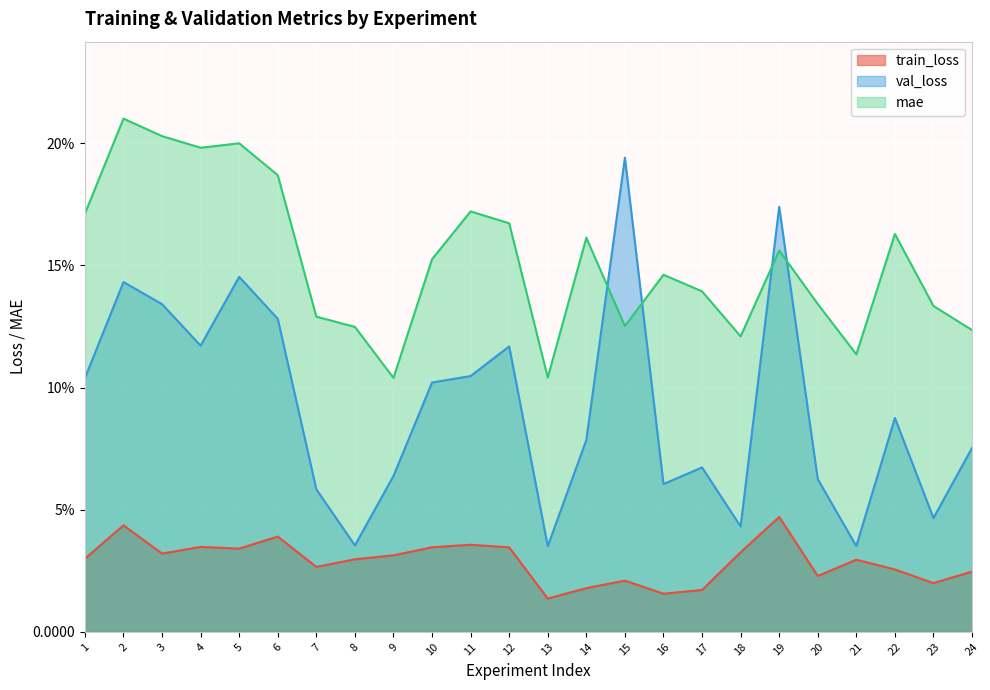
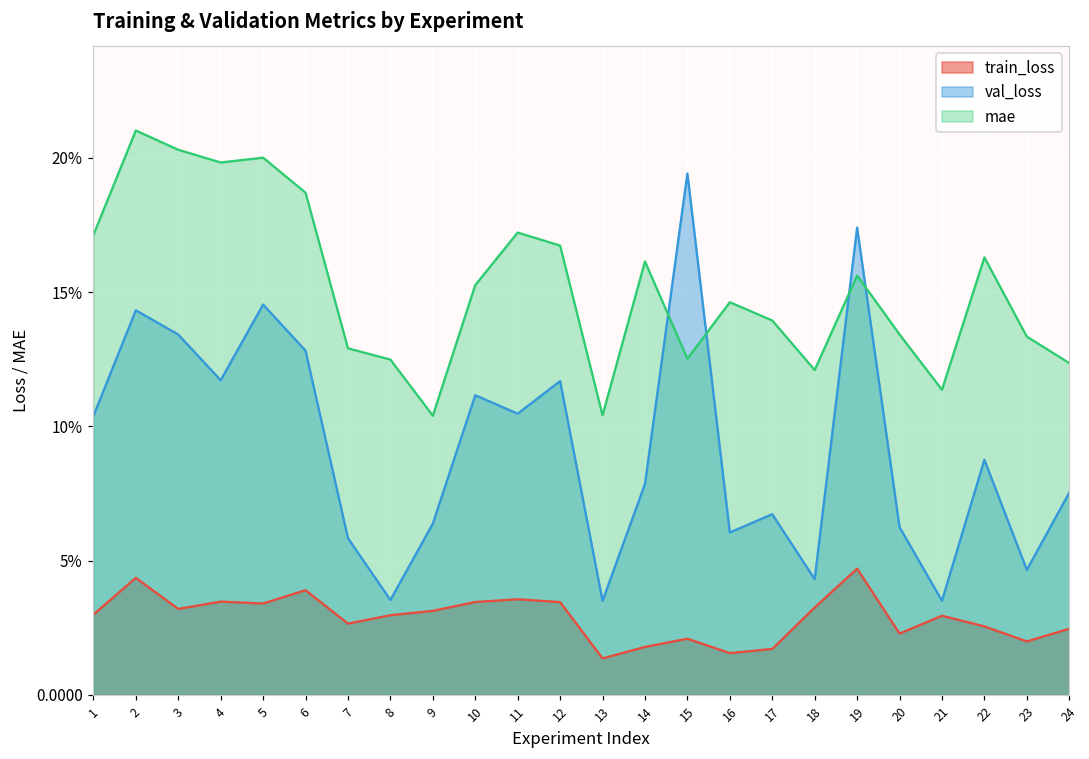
  {
    "train_loss": {
      "1": "3.0%",
      "2": "4.4%",
      "3": "3.2%",
      "4": "3.5%",
      "5": "3.4%",
      "6": "3.9%",
      "7": "2.7%",
      "8": "3.0%",
      "9": "3.1%",
      "10": "3.5%",
      "11": "3.6%",
      "12": "3.5%",
      "13": "1.4%",
      "14": "1.8%",
      "15": "2.1%",
      "16": "1.6%",
      "17": "1.7%",
      "18": "3.3%",
      "19": "4.7%",
      "20": "2.3%",
      "21": "3.0%",
      "22": "2.6%",
      "23": "2.0%",
      "24": "2.5%"
    },
    "val_loss": {
      "1": "10.4%",
      "2": "14.3%",
      "3": "13.4%",
      "4": "11.7%",
      "5": "14.5%",
      "6": "12.8%",
      "7": "5.8%",
      "8": "3.5%",
      "9": "6.4%",
-     "10": "10.2%",
+     "10": "11.2%",
      "11": "10.5%",
      "12": "11.7%",
      "13": "3.5%",
      "14": "7.9%",
      "15": "19.4%",
      "16": "6.1%",
      "17": "6.7%",
      "18": "4.3%",
      "19": "17.4%",
      "20": "6.2%",
      "21": "3.5%",
      "22": "8.8%",
      "23": "4.7%",
      "24": "7.5%"
    },
    "mae": {
      "1": "17.1%",
      "2": "21.0%",
      "3": "20.3%",
      "4": "19.8%",
      "5": "20.0%",
      "6": "18.7%",
      "7": "12.9%",
      "8": "12.5%",
      "9": "10.4%",
      "10": "15.3%",
      "11": "17.2%",
      "12": "16.7%",
      "13": "10.4%",
      "14": "16.1%",
      "15": "12.5%",
      "16": "14.6%",
      "17": "13.9%",
      "18": "12.1%",
      "19": "15.6%",
      "20": "13.4%",
      "21": "11.4%",
      "22": "16.3%",
      "23": "13.3%",
      "24": "12.4%"
    }
  }
